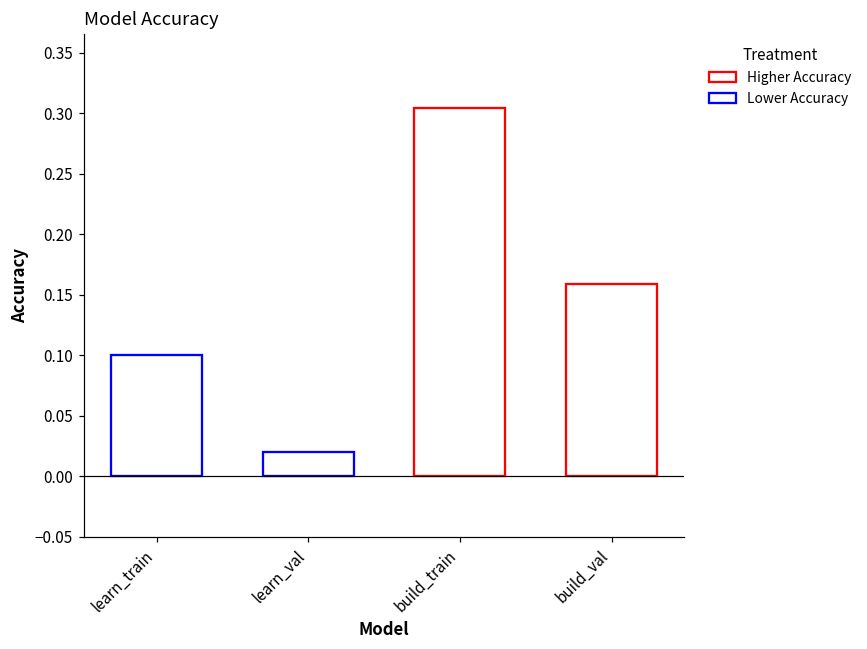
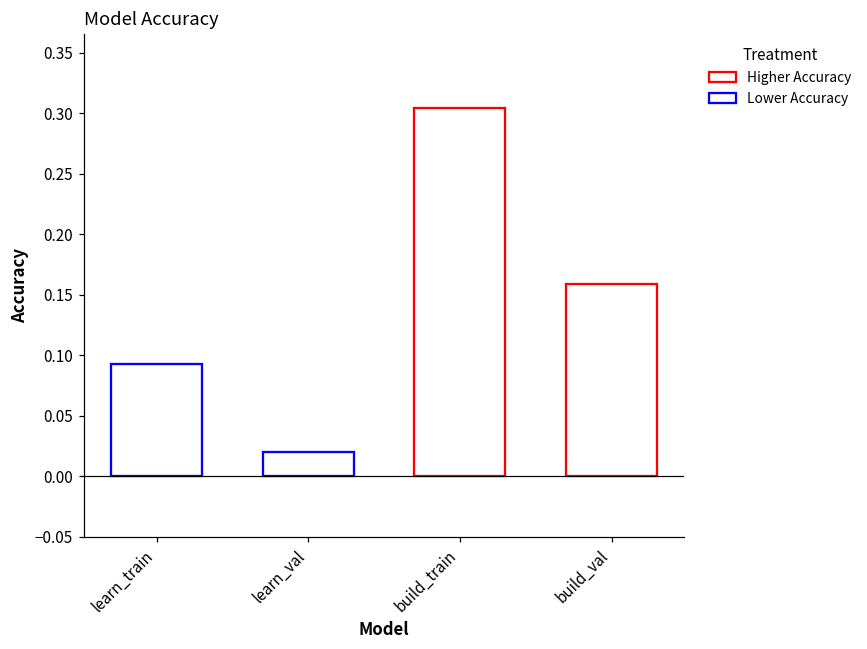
  {
-   "learn_train": 0.100,
+   "learn_train": 0.093,
    "learn_val": 0.020,
    "build_train": 0.304,
    "build_val": 0.159
  }
